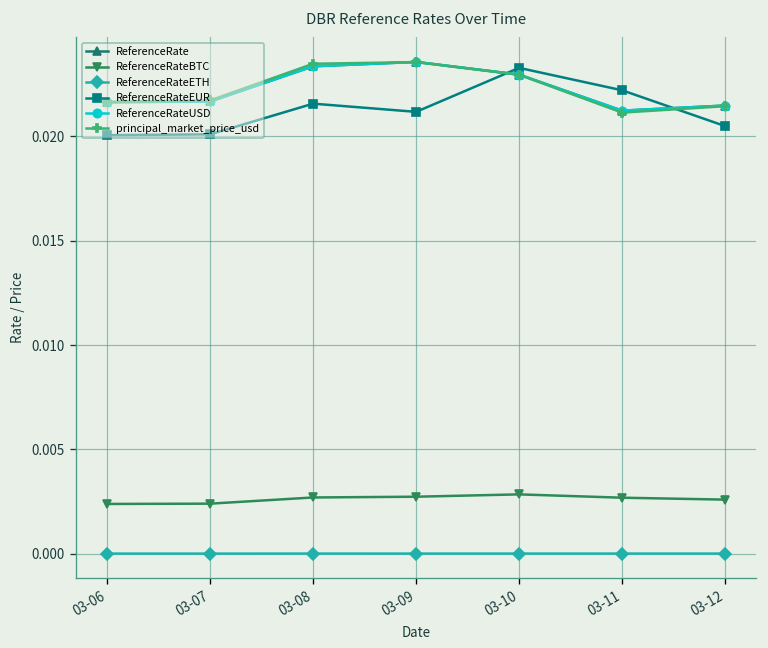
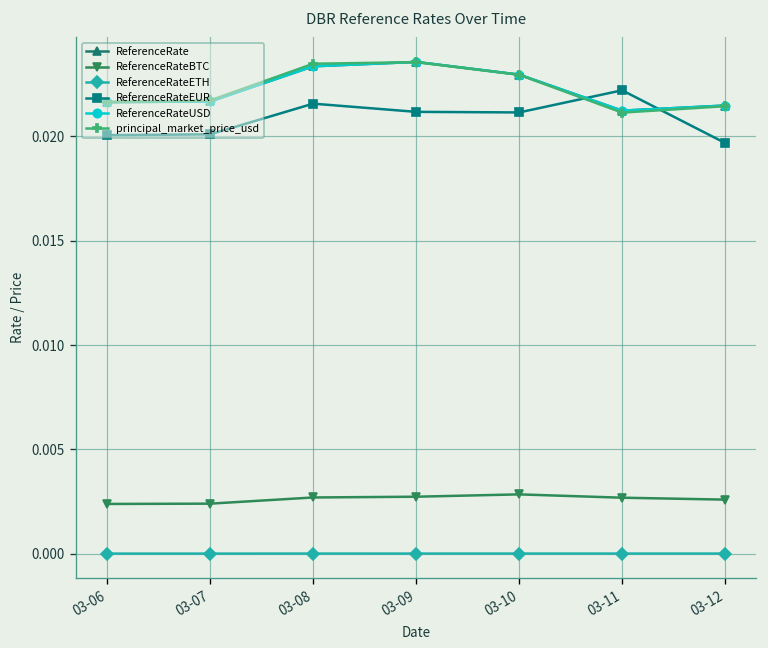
  {
    "ReferenceRateEUR": {
      "03-08": 0.0216,
      "03-09": 0.0212,
-     "03-10": 0.0233,
+     "03-10": 0.0211,
      "03-11": 0.0222,
-     "03-12": 0.0205
+     "03-12": 0.0197
    }
  }
